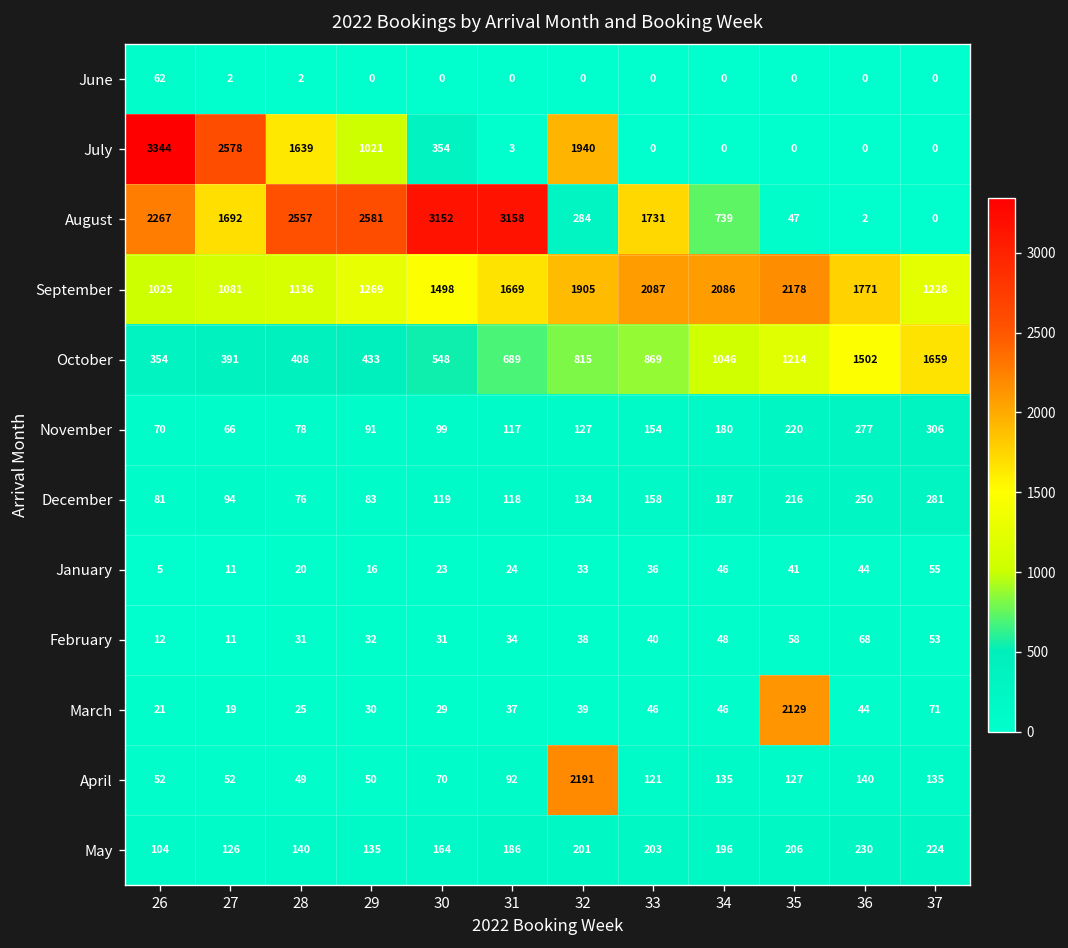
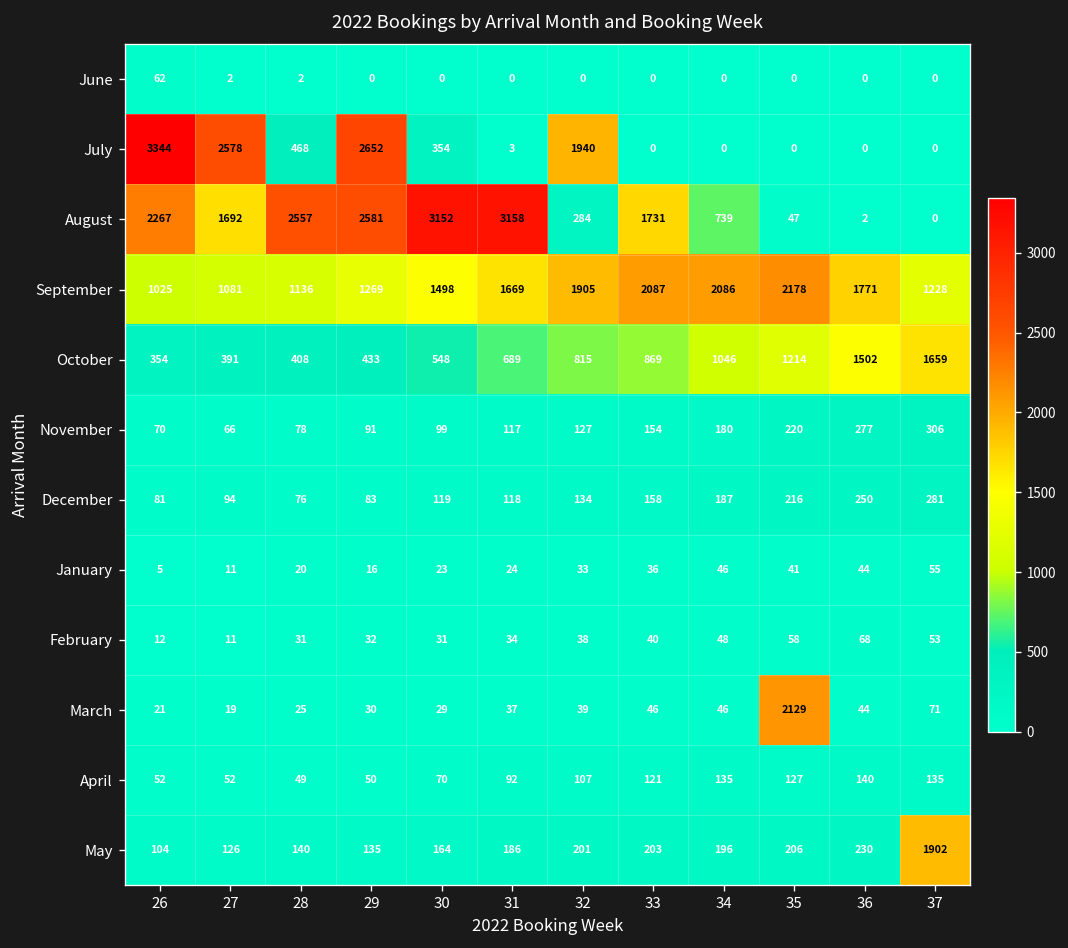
  {
    "June": {
      "26": 62,
      "27": 2,
      "28": 2,
      "29": 0,
      "30": 0,
      "31": 0,
      "32": 0,
      "33": 0,
      "34": 0,
      "35": 0,
      "36": 0,
      "37": 0
    },
    "July": {
      "26": 3344,
      "27": 2578,
-     "28": 1639,
-     "29": 1021,
+     "28": 468,
+     "29": 2652,
      "30": 354,
      "31": 3,
      "32": 1940,
      "33": 0,
      "34": 0,
      "35": 0,
      "36": 0,
      "37": 0
    },
    "August": {
      "26": 2267,
      "27": 1692,
      "28": 2557,
      "29": 2581,
      "30": 3152,
      "31": 3158,
      "32": 284,
      "33": 1731,
      "34": 739,
      "35": 47,
      "36": 2,
      "37": 0
    },
    "September": {
      "26": 1025,
      "27": 1081,
      "28": 1136,
      "29": 1269,
      "30": 1498,
      "31": 1669,
      "32": 1905,
      "33": 2087,
      "34": 2086,
      "35": 2178,
      "36": 1771,
      "37": 1228
    },
    "October": {
      "26": 354,
      "27": 391,
      "28": 408,
      "29": 433,
      "30": 548,
      "31": 689,
      "32": 815,
      "33": 869,
      "34": 1046,
      "35": 1214,
      "36": 1502,
      "37": 1659
    },
    "November": {
      "26": 70,
      "27": 66,
      "28": 78,
      "29": 91,
      "30": 99,
      "31": 117,
      "32": 127,
      "33": 154,
      "34": 180,
      "35": 220,
      "36": 277,
      "37": 306
    },
    "December": {
      "26": 81,
      "27": 94,
      "28": 76,
      "29": 83,
      "30": 119,
      "31": 118,
      "32": 134,
      "33": 158,
      "34": 187,
      "35": 216,
      "36": 250,
      "37": 281
    },
    "January": {
      "26": 5,
      "27": 11,
      "28": 20,
      "29": 16,
      "30": 23,
      "31": 24,
      "32": 33,
      "33": 36,
      "34": 46,
      "35": 41,
      "36": 44,
      "37": 55
    },
    "February": {
      "26": 12,
      "27": 11,
      "28": 31,
      "29": 32,
      "30": 31,
      "31": 34,
      "32": 38,
      "33": 40,
      "34": 48,
      "35": 58,
      "36": 68,
      "37": 53
    },
    "March": {
      "26": 21,
      "27": 19,
      "28": 25,
      "29": 30,
      "30": 29,
      "31": 37,
      "32": 39,
      "33": 46,
      "34": 46,
      "35": 2129,
      "36": 44,
      "37": 71
    },
    "April": {
      "26": 52,
      "27": 52,
      "28": 49,
      "29": 50,
      "30": 70,
      "31": 92,
-     "32": 2191,
+     "32": 107,
      "33": 121,
      "34": 135,
      "35": 127,
      "36": 140,
      "37": 135
    },
    "May": {
      "26": 104,
      "27": 126,
      "28": 140,
      "29": 135,
      "30": 164,
      "31": 186,
      "32": 201,
      "33": 203,
      "34": 196,
      "35": 206,
      "36": 230,
-     "37": 224
+     "37": 1902
    }
  }
